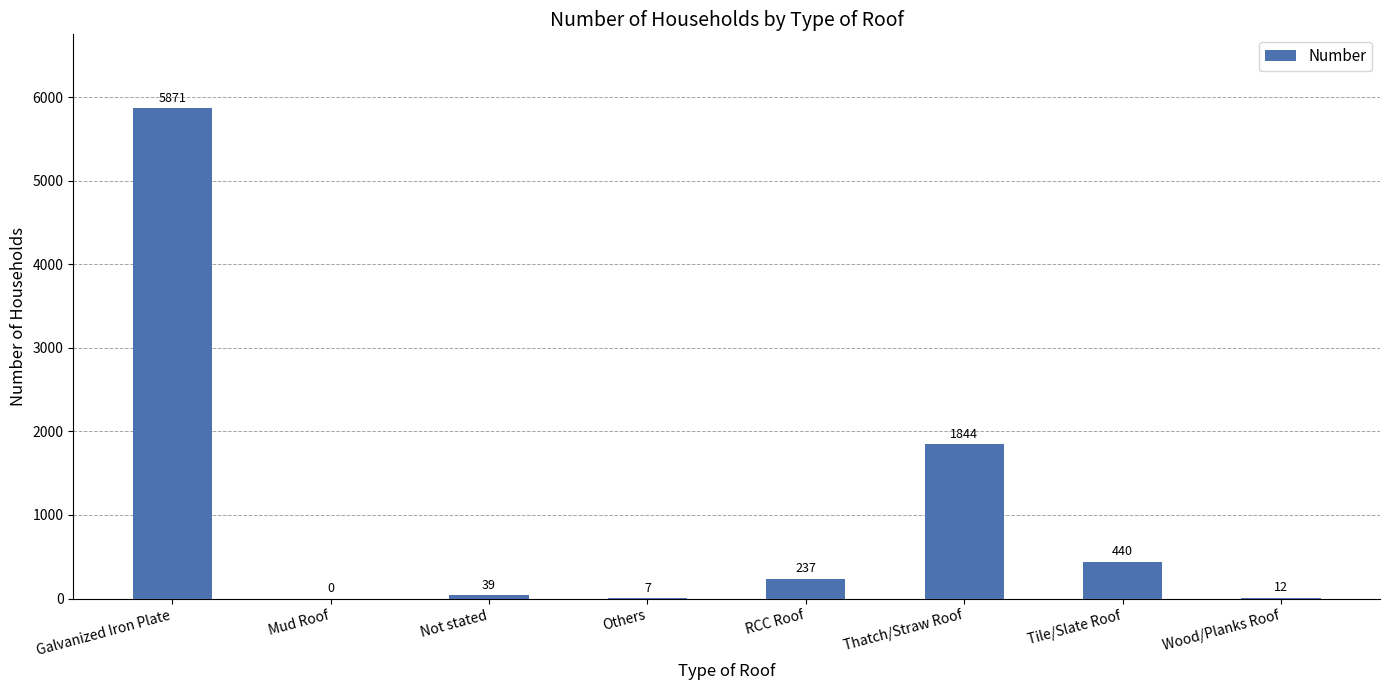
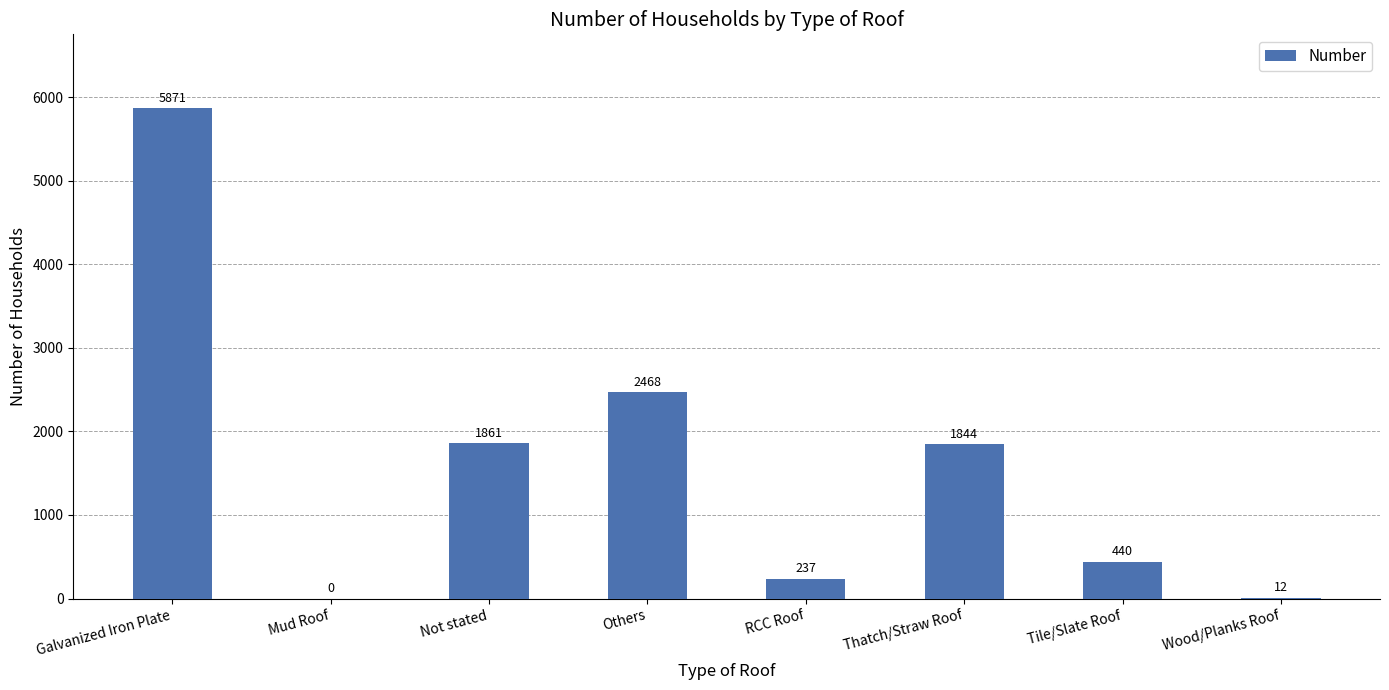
  {
    "Galvanized Iron Plate": 5871,
    "Mud Roof": 0,
-   "Not stated": 39,
-   "Others": 7,
+   "Not stated": 1861,
+   "Others": 2468,
    "RCC Roof": 237,
    "Thatch/Straw Roof": 1844,
    "Tile/Slate Roof": 440,
    "Wood/Planks Roof": 12
  }
